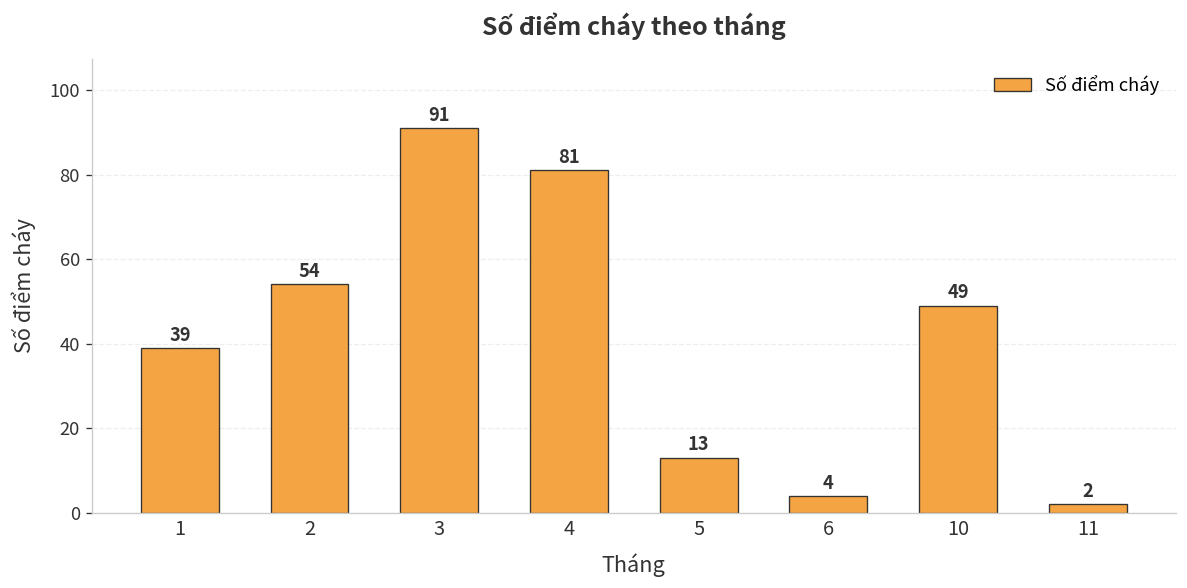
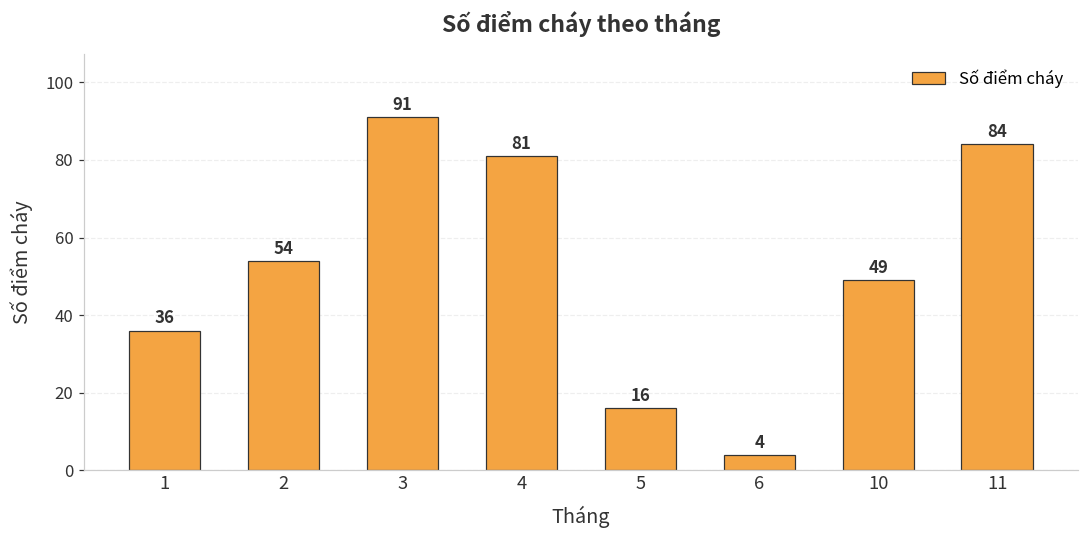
  {
-   "1": 39,
+   "1": 36,
    "2": 54,
    "3": 91,
    "4": 81,
-   "5": 13,
+   "5": 16,
    "6": 4,
    "10": 49,
-   "11": 2
+   "11": 84
  }
